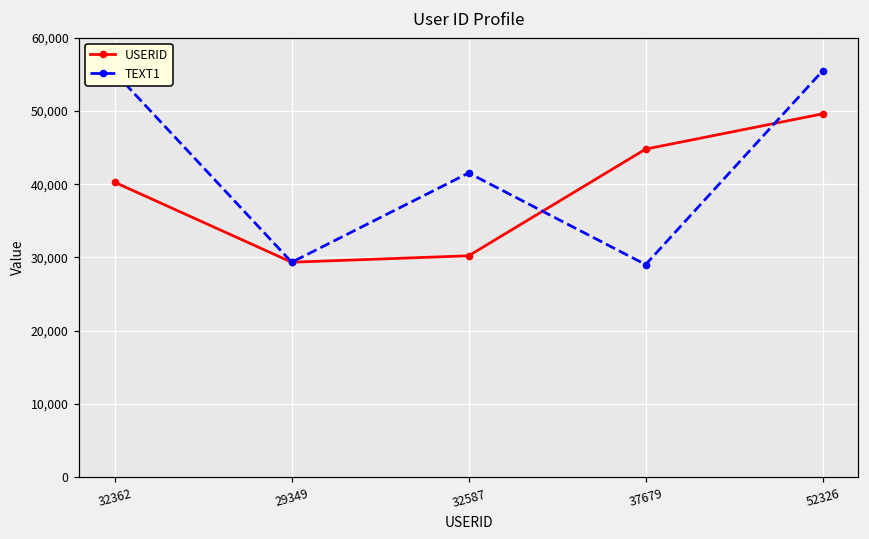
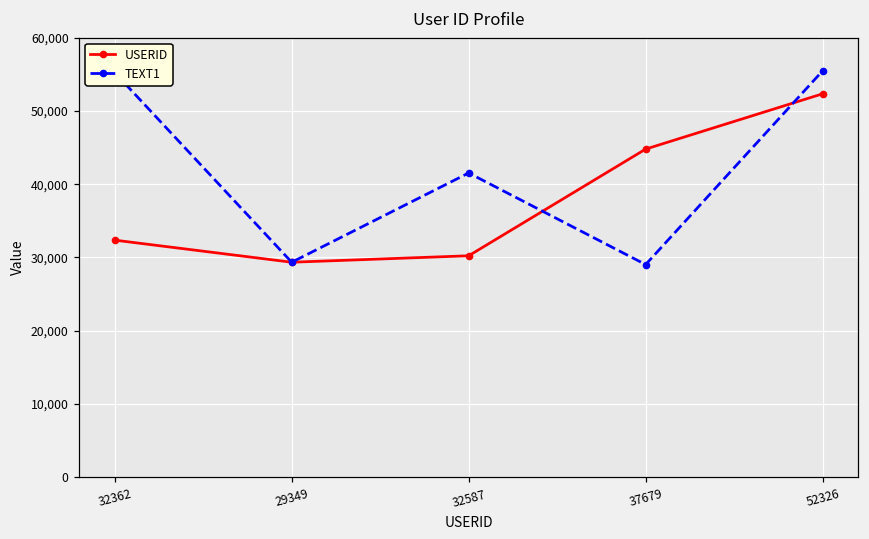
  {
    "USERID": {
-     "32362": "40,000",
+     "32362": "32,000",
      "32587": "30,000",
      "37679": "45,000",
-     "52326": "50,000"
+     "52326": "52,000"
    },
    "TEXT1": {
      "32587": "42,000",
      "37679": "29,000",
      "52326": "55,000"
    }
  }
